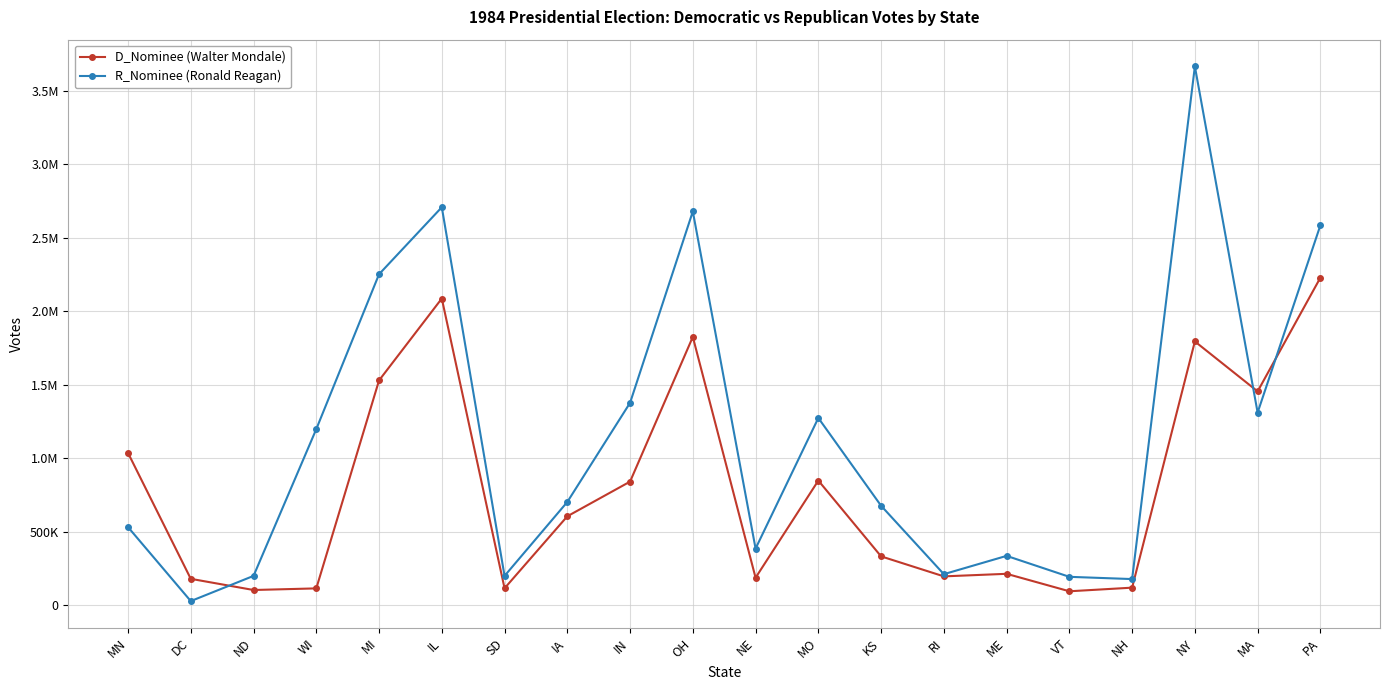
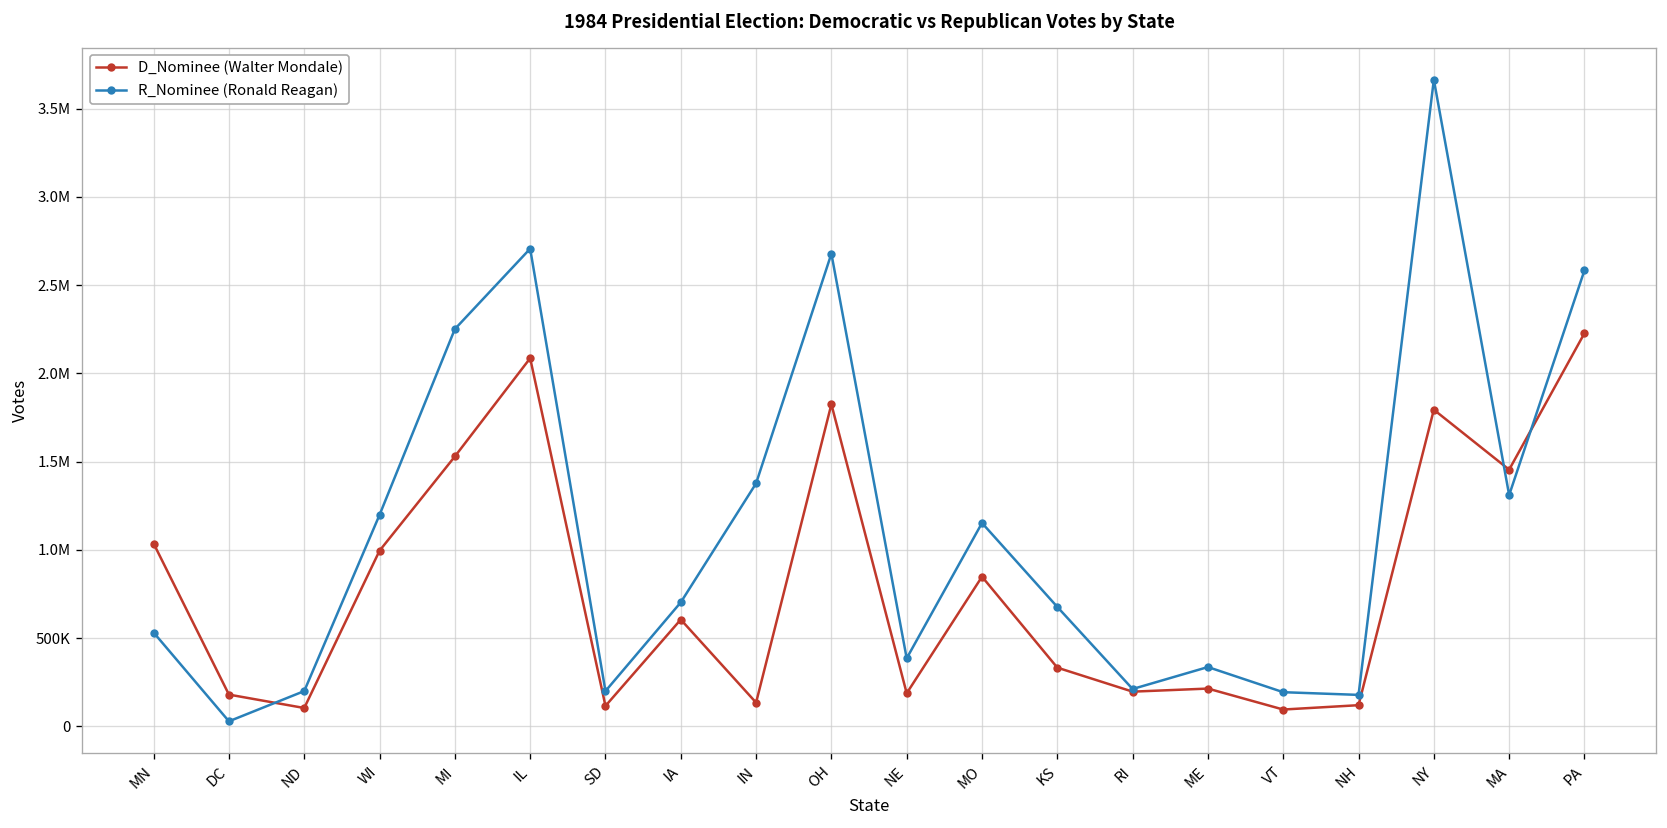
  {
    "D_Nominee (Walter Mondale)": {
      "MN": 1040000,
      "DC": 180000,
      "ND": 100000,
-     "WI": 120000,
+     "WI": 1000000,
      "MI": 1530000,
      "IL": 2090000,
      "SD": 120000,
      "IA": 610000,
-     "IN": 840000,
+     "IN": 140000,
      "OH": 1830000,
      "NE": 190000,
      "MO": 850000,
      "KS": 330000,
      "ME": 210000,
      "VT": 100000,
      "NH": 120000,
      "NY": 1790000,
      "MA": 1450000,
      "PA": 2230000
    },
    "R_Nominee (Ronald Reagan)": {
      "MN": 530000,
      "DC": 30000,
      "ND": 200000,
      "WI": 1200000,
      "MI": 2250000,
      "IL": 2710000,
      "SD": 200000,
      "IA": 700000,
      "IN": 1380000,
      "OH": 2680000,
      "NE": 390000,
-     "MO": 1270000,
+     "MO": 1150000,
      "KS": 680000,
      "ME": 340000,
      "VT": 190000,
      "NH": 180000,
      "NY": 3660000,
      "MA": 1310000,
      "PA": 2580000
    }
  }
